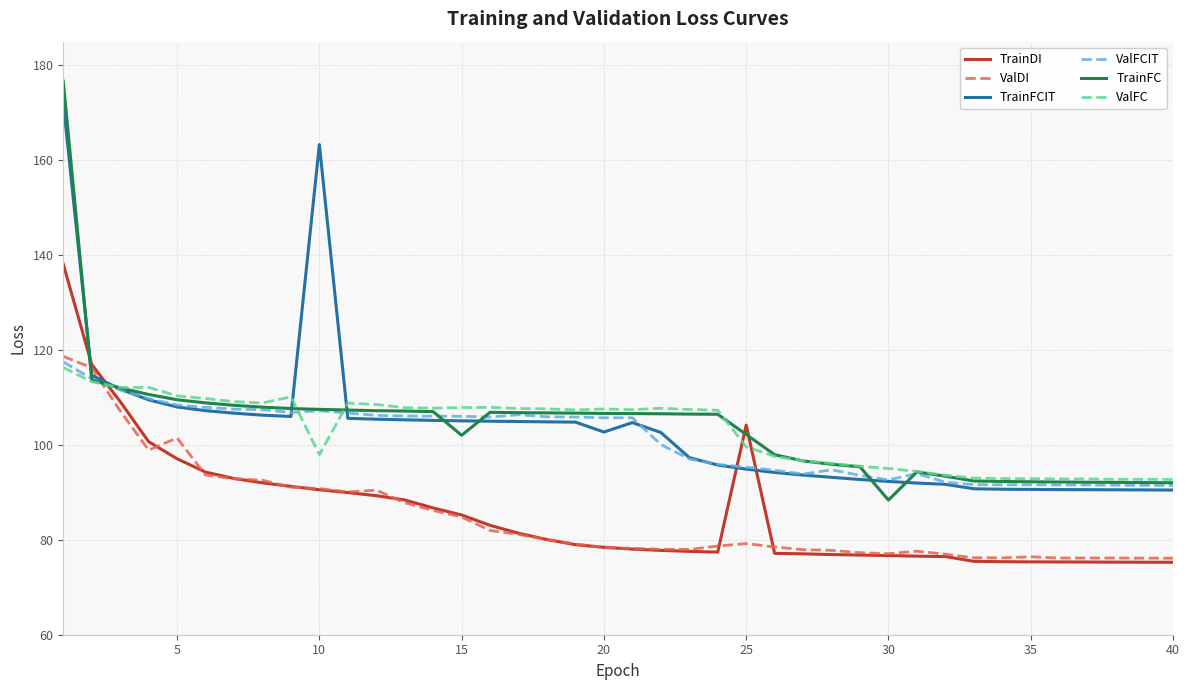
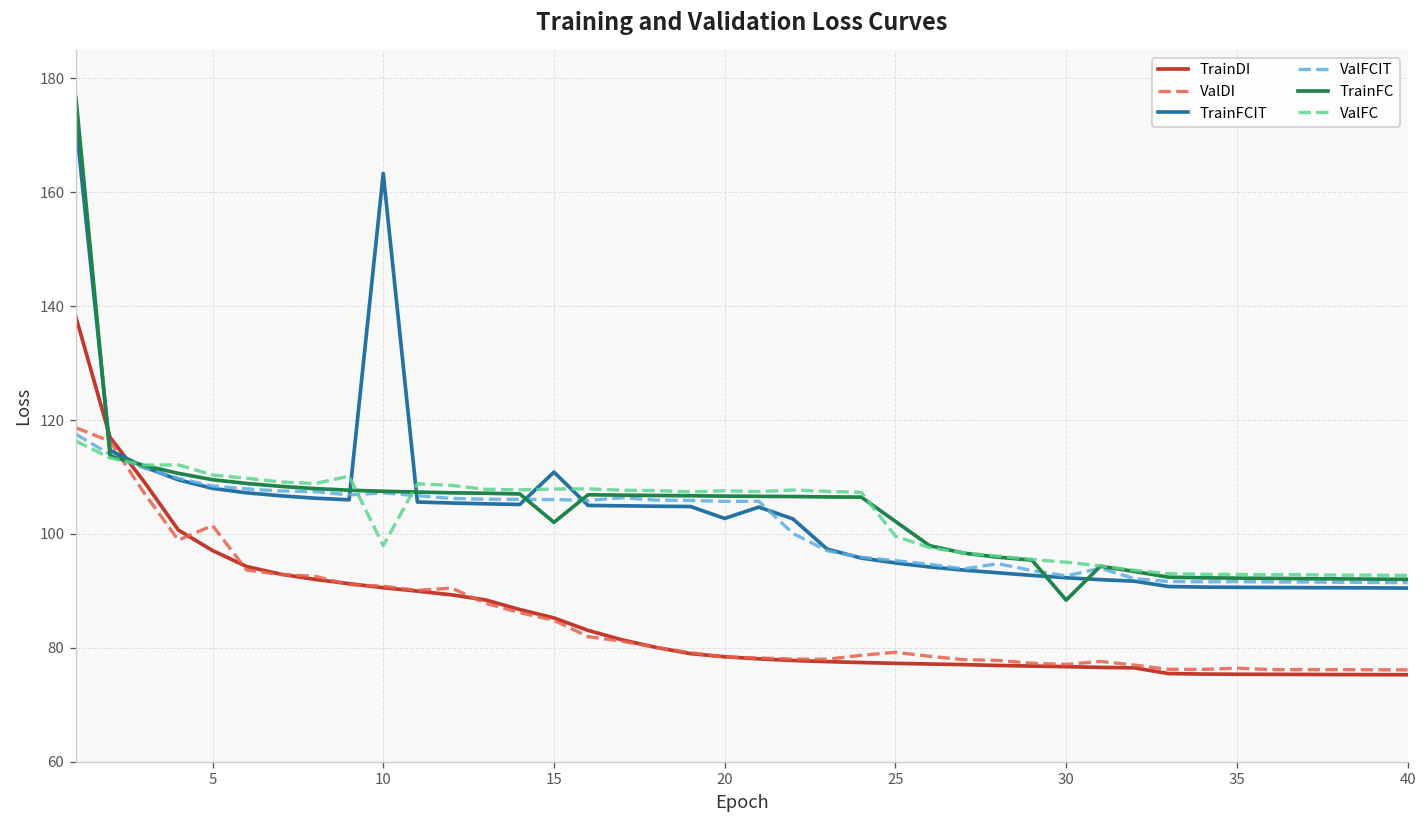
  {
    "TrainDI": {
      "5": 97,
-     "25": 104,
+     "25": 77,
      "35": 75,
      "40": 75
    },
    "ValDI": {
      "5": 101,
      "25": 79,
      "35": 76,
      "40": 76
    },
    "TrainFCIT": {
      "10": 163,
-     "15": 105,
+     "15": 111,
      "20": 103,
      "35": 91,
      "40": 90
    },
    "ValFCIT": {
      "15": 106,
      "20": 106,
      "35": 92,
      "40": 91
    },
    "TrainFC": {
      "5": 110,
      "15": 102,
      "20": 107,
      "25": 102,
      "30": 88,
      "35": 92,
      "40": 92
    },
    "ValFC": {
      "5": 110,
      "10": 98,
      "15": 108,
      "20": 108,
      "25": 100,
      "30": 95,
      "35": 93,
      "40": 93
    }
  }
